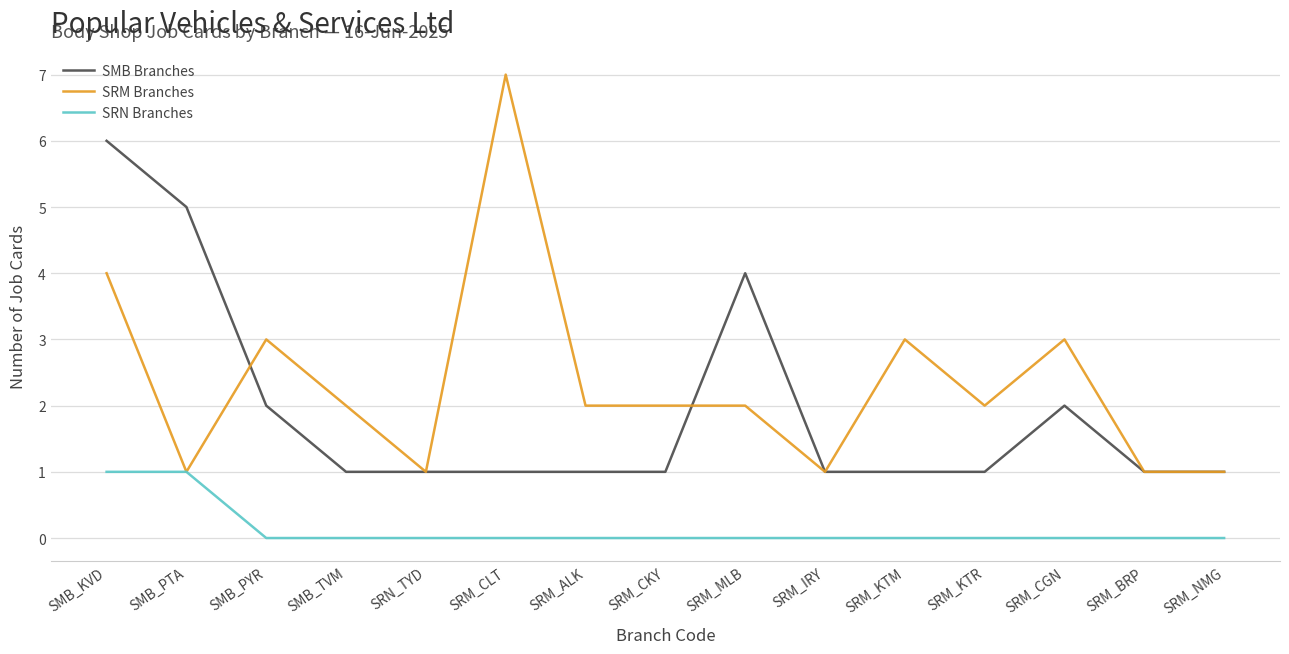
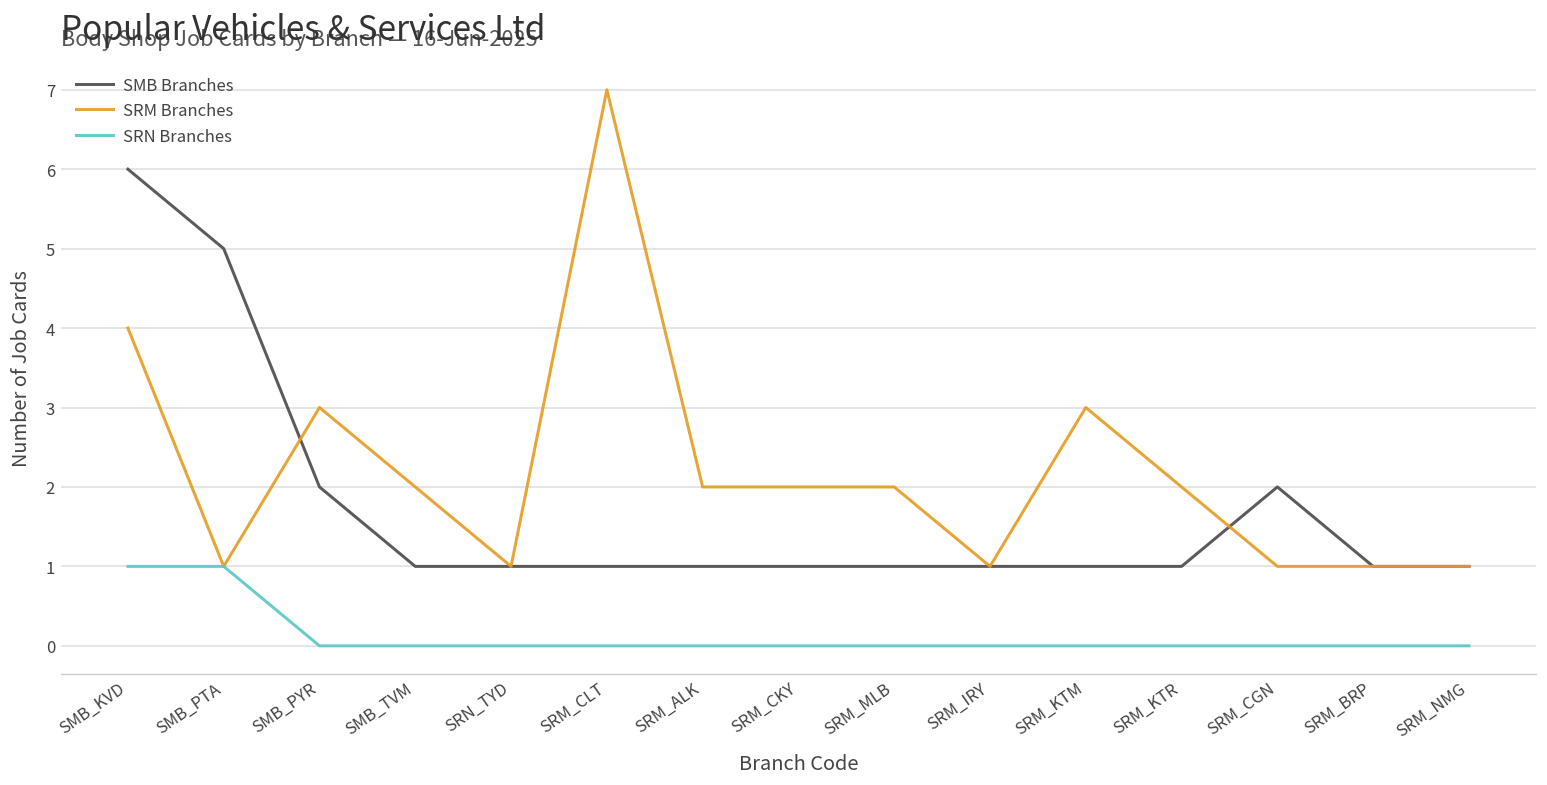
  {
    "SMB Branches": {
      "SMB_KVD": 6,
      "SMB_PTA": 5,
      "SMB_PYR": 2,
      "SMB_TVM": 1,
      "SRM_CLT": 1,
      "SRM_ALK": 1,
      "SRM_CKY": 1,
-     "SRM_MLB": 4,
+     "SRM_MLB": 1,
      "SRM_KTM": 1,
      "SRM_KTR": 1,
      "SRM_CGN": 2
    },
    "SRM Branches": {
      "SMB_KVD": 4,
      "SMB_PYR": 3,
      "SMB_TVM": 2,
      "SRM_CLT": 7,
      "SRM_ALK": 2,
      "SRM_CKY": 2,
      "SRM_MLB": 2,
      "SRM_KTM": 3,
      "SRM_KTR": 2,
-     "SRM_CGN": 3
+     "SRM_CGN": 1
    },
    "SRN Branches": {
      "SMB_KVD": 1,
      "SMB_PYR": 0,
      "SMB_TVM": 0,
      "SRN_TYD": 0,
      "SRM_CLT": 0,
      "SRM_ALK": 0,
      "SRM_CKY": 0,
      "SRM_MLB": 0,
      "SRM_IRY": 0,
      "SRM_KTM": 0,
      "SRM_KTR": 0,
      "SRM_CGN": 0,
      "SRM_BRP": 0,
      "SRM_NMG": 0
    }
  }
